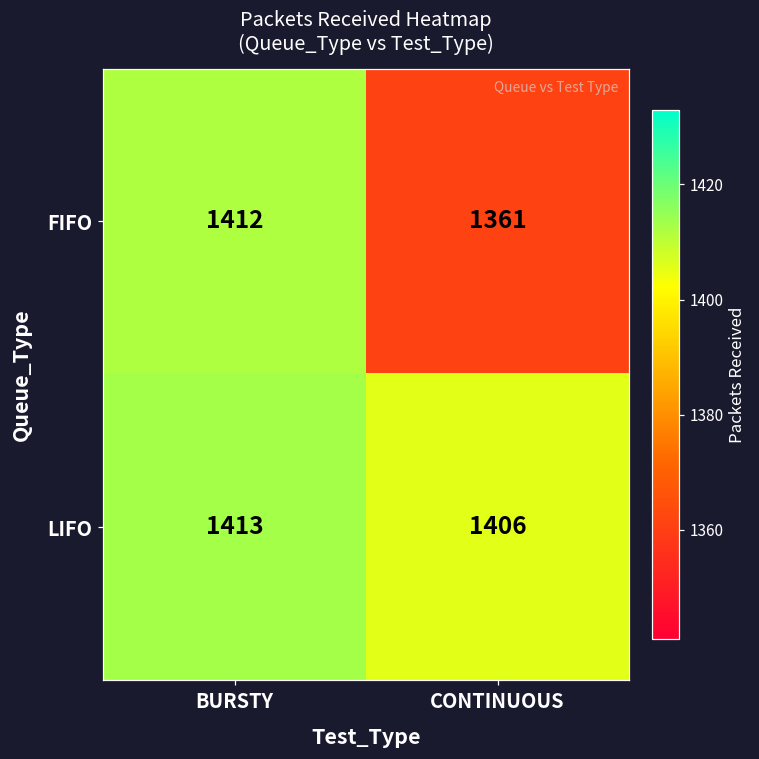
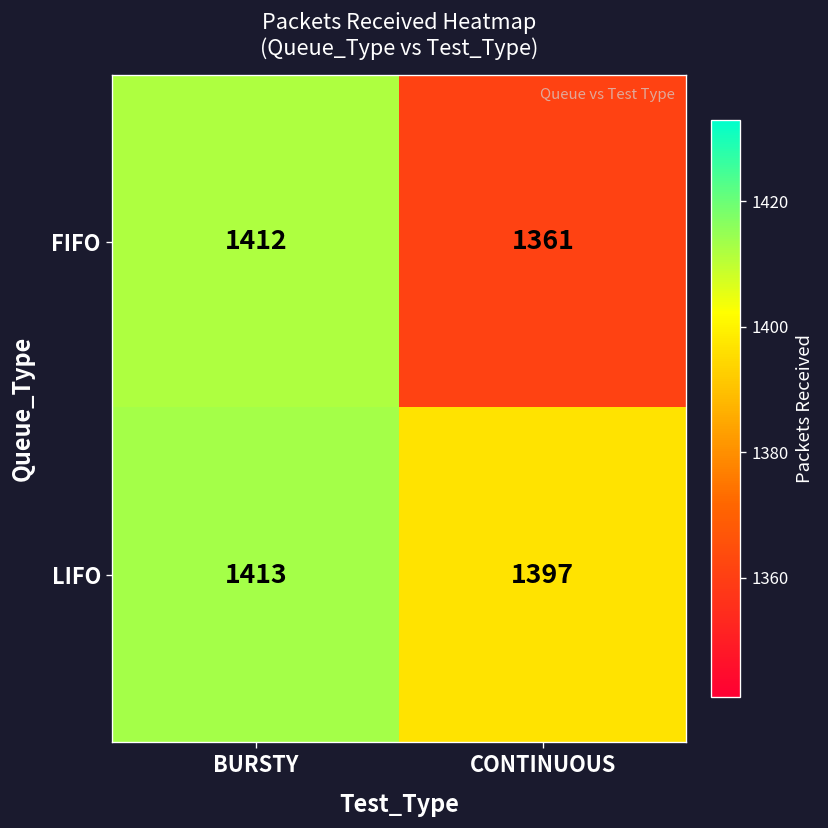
  {
    "FIFO": {
      "BURSTY": 1412
    },
    "LIFO": {
      "BURSTY": 1413,
-     "CONTINUOUS": 1406
+     "CONTINUOUS": 1397
    }
  }
